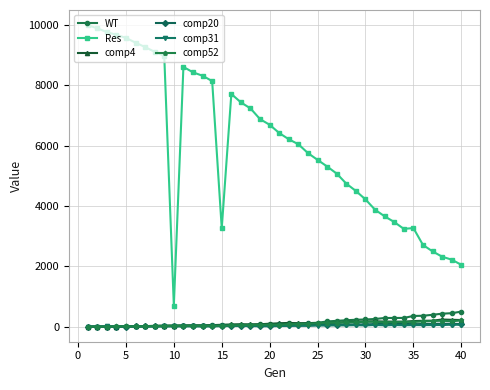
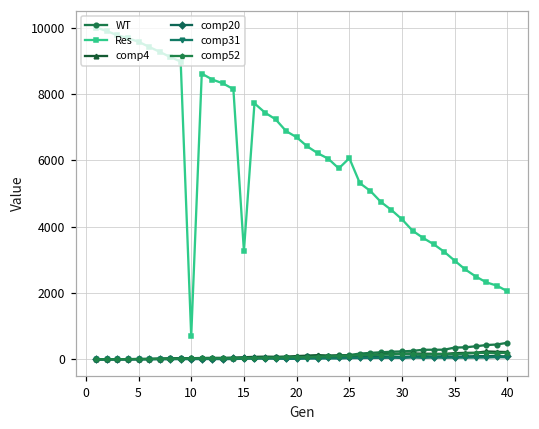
  {
    "Res": {
      "10": 700,
      "15": 3300,
      "20": 6700,
-     "25": 5500,
+     "25": 6100,
      "30": 4200,
-     "35": 3300,
+     "35": 3000,
      "40": 2100
    }
  }
